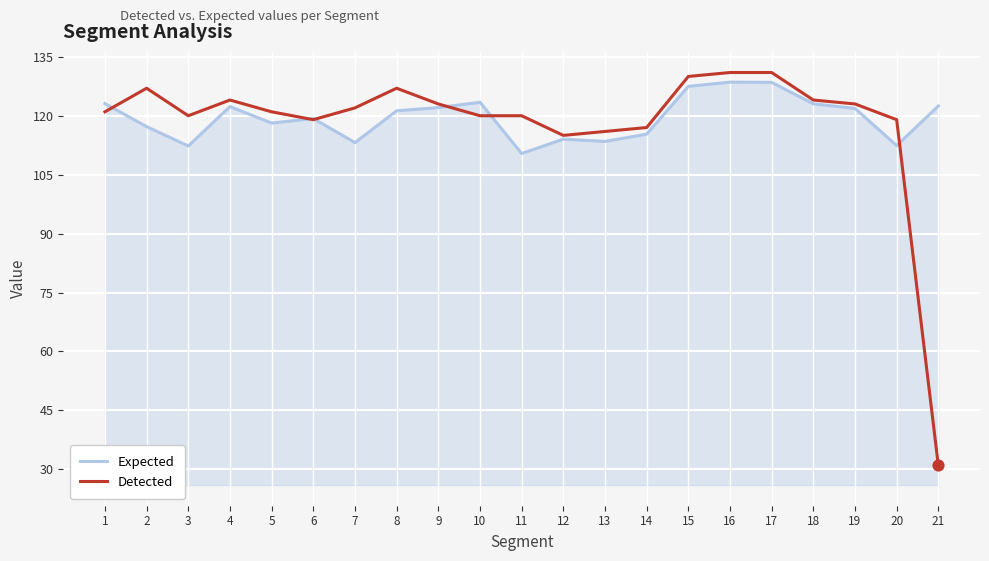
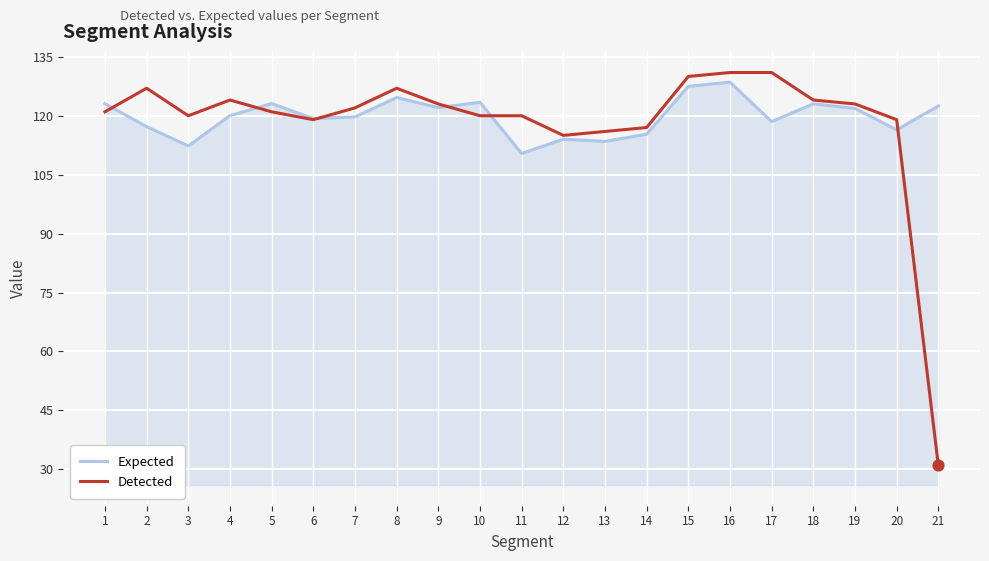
  {
    "Expected": {
      "1": 123,
      "2": 117,
      "3": 112,
-     "4": 122,
-     "5": 118,
-     "7": 113,
-     "8": 121,
+     "4": 120,
+     "5": 123,
+     "7": 120,
+     "8": 125,
      "9": 122,
      "10": 123,
      "11": 110,
      "12": 114,
      "13": 113,
      "14": 115,
      "15": 127,
      "16": 129,
-     "17": 128,
+     "17": 119,
      "18": 123,
      "19": 122,
-     "20": 112,
+     "20": 116,
      "21": 122
    }
  }
